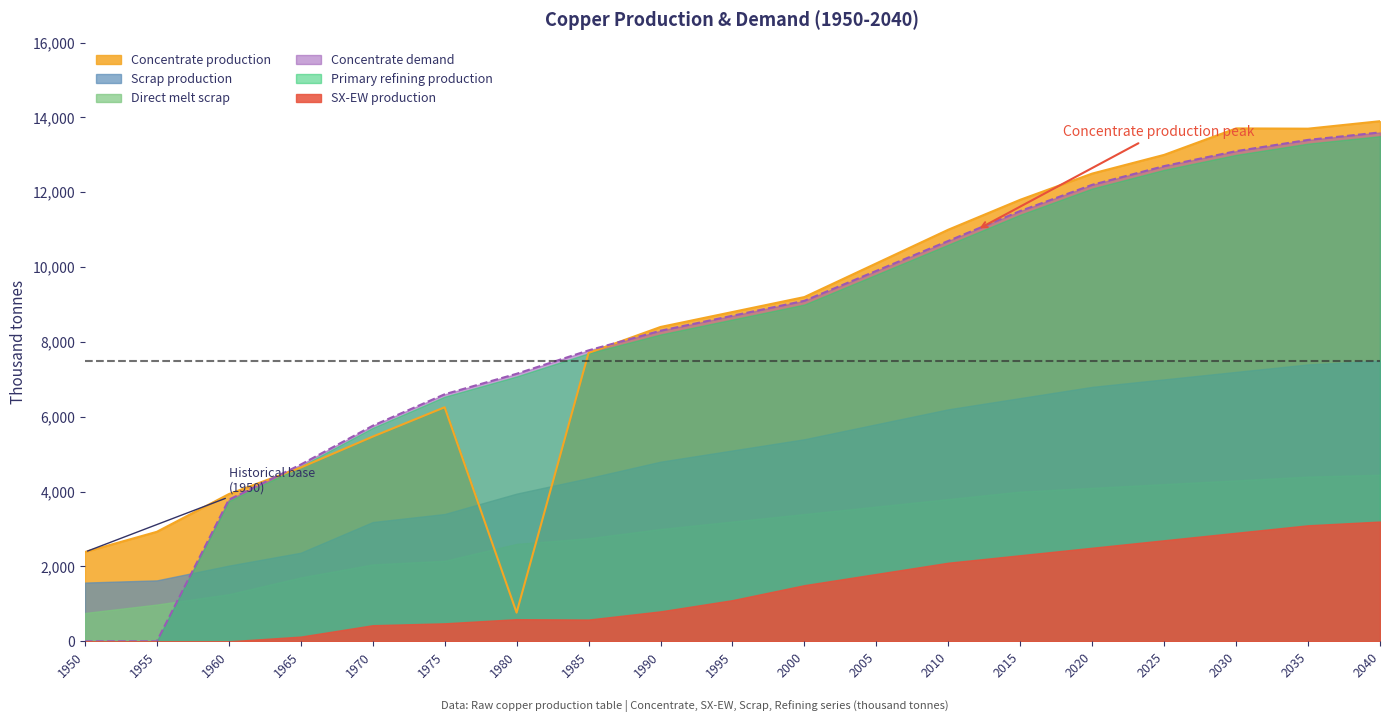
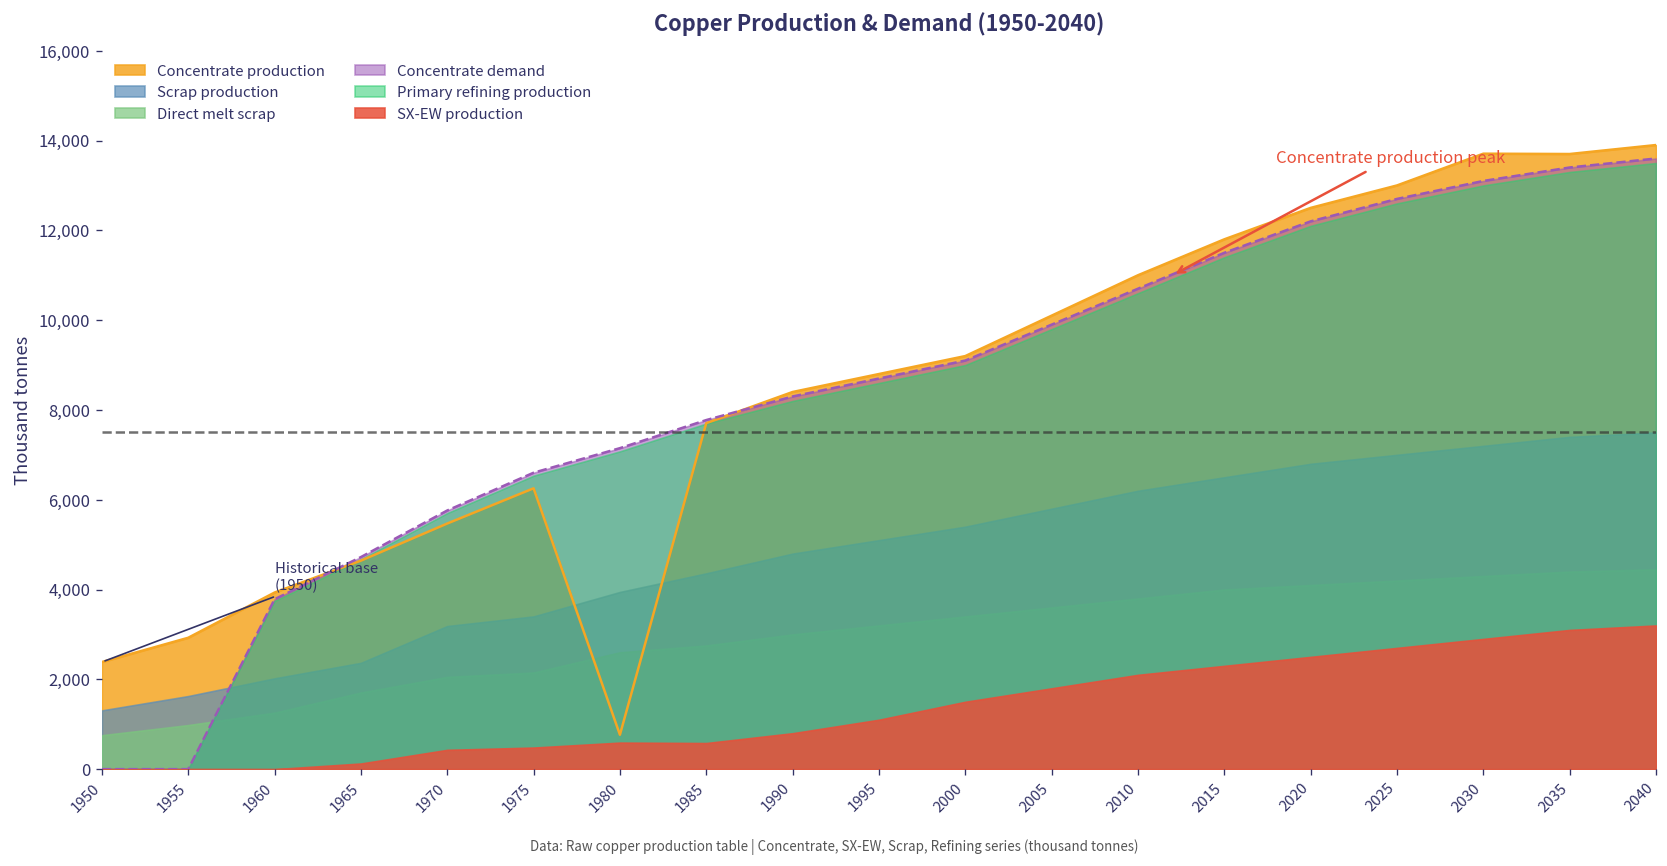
  {
    "Concentrate production": {
      "1950": "2,400",
      "1970": "5,500",
      "1975": "6,300",
      "1980": "800",
      "1990": "8,400",
      "1995": "8,800",
      "2000": "9,200",
      "2005": "10,100",
      "2010": "11,000",
      "2015": "11,800",
      "2020": "12,500",
      "2025": "13,000",
      "2030": "13,700",
      "2035": "13,700",
      "2040": "13,900"
    },
    "Scrap production": {
-     "1950": "1,600",
+     "1950": "1,300",
      "1955": "1,600",
      "1960": "2,000",
      "1965": "2,400",
      "1970": "3,200",
      "1975": "3,400",
      "1980": "3,900",
      "1985": "4,400",
      "1990": "4,800",
      "1995": "5,100",
      "2000": "5,400",
      "2005": "5,800",
      "2010": "6,200",
      "2015": "6,500",
      "2020": "6,800",
      "2025": "7,000",
      "2030": "7,200",
      "2035": "7,400",
      "2040": "7,500"
    },
    "Concentrate demand": {
      "1980": "7,100",
      "1990": "8,300",
      "1995": "8,700",
      "2000": "9,100",
      "2005": "9,900",
      "2010": "10,700",
      "2015": "11,500",
      "2020": "12,200",
      "2025": "12,700",
      "2030": "13,100",
      "2035": "13,400",
      "2040": "13,600"
    },
    "SX-EW production": {
      "1960": "0",
      "1965": "100",
      "1970": "400",
      "1975": "500",
      "1980": "600",
      "1985": "600",
      "1990": "800",
      "1995": "1,100",
      "2000": "1,500",
      "2005": "1,800",
      "2010": "2,100",
      "2015": "2,300",
      "2020": "2,500",
      "2025": "2,700",
      "2030": "2,900",
      "2035": "3,100",
      "2040": "3,200"
    }
  }
